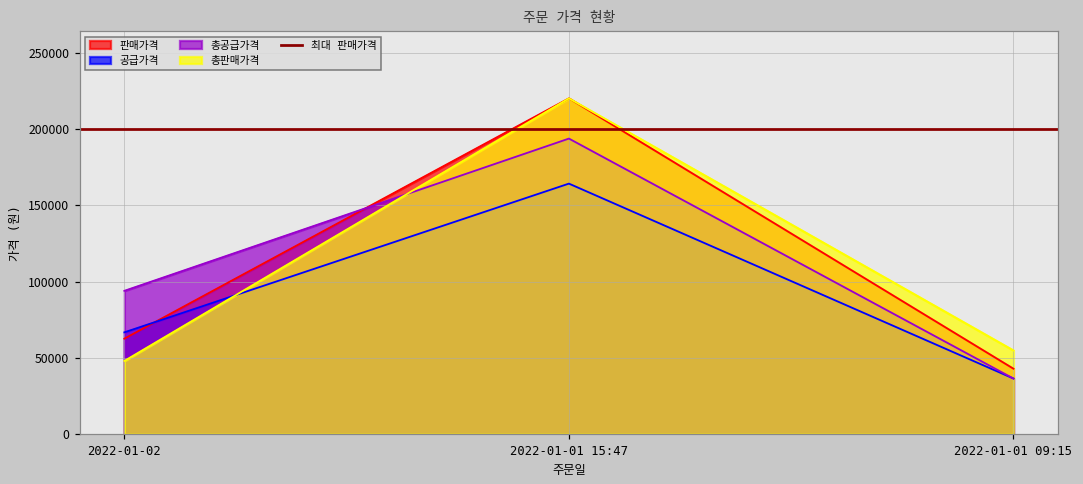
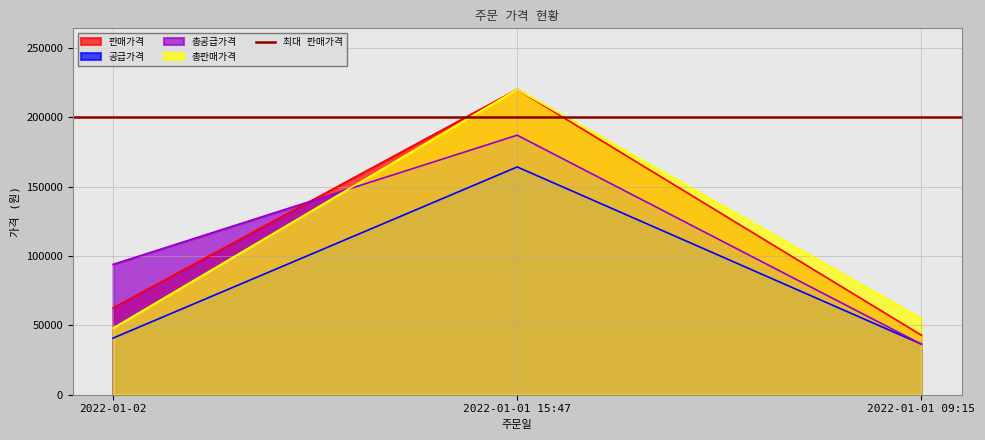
  {
    "판매가격": {
      "2022-01-02": 63000,
      "2022-01-01 09:15": 43000
    },
    "공급가격": {
-     "2022-01-02": 67000,
+     "2022-01-02": 41000,
      "2022-01-01 15:47": 164000
    },
    "총공급가격": {
      "2022-01-02": 94000,
-     "2022-01-01 15:47": 194000
+     "2022-01-01 15:47": 187000
    },
    "총판매가격": {
      "2022-01-02": 48000,
      "2022-01-01 09:15": 55000
    }
  }
